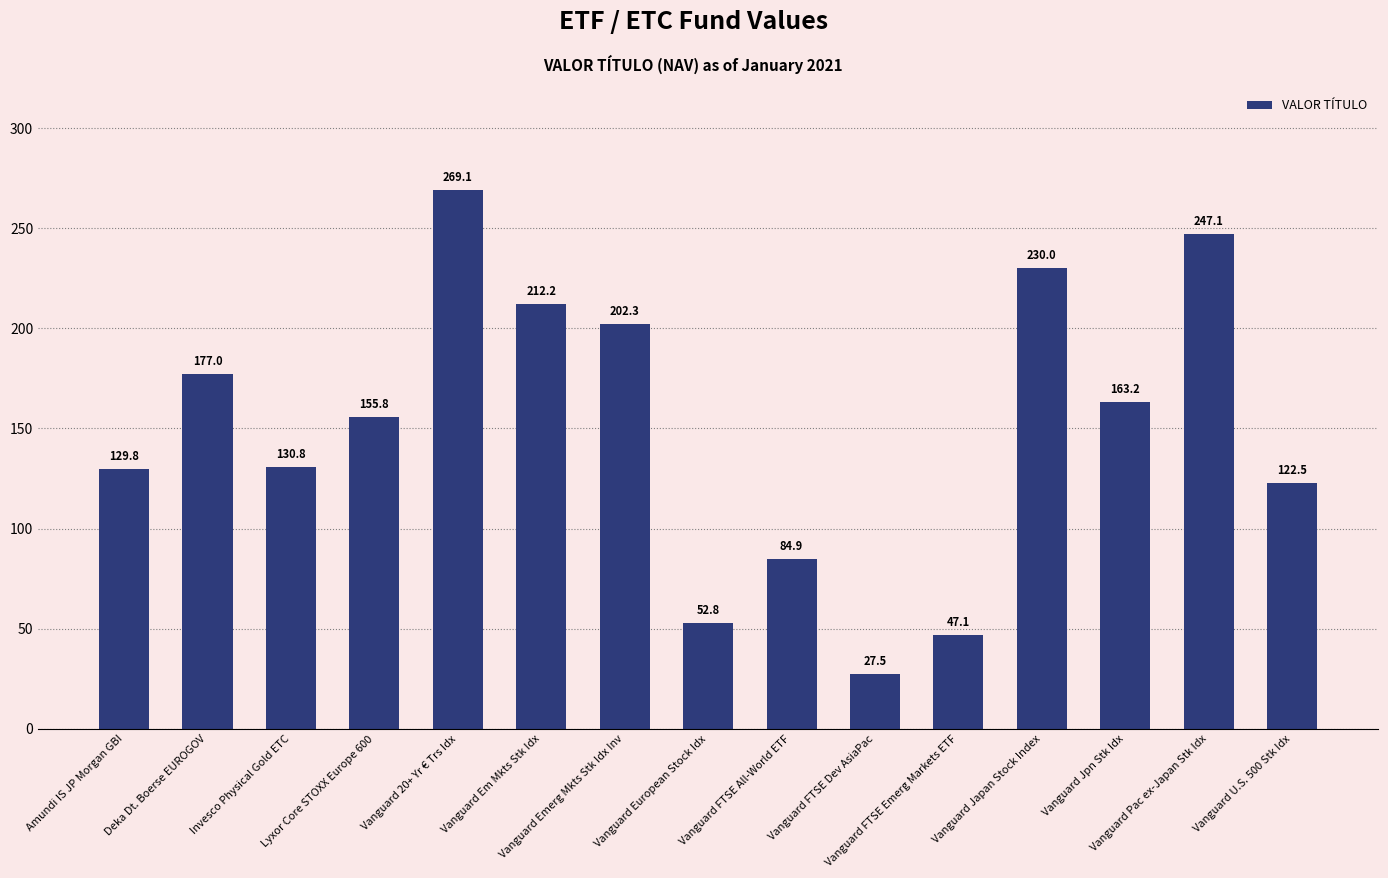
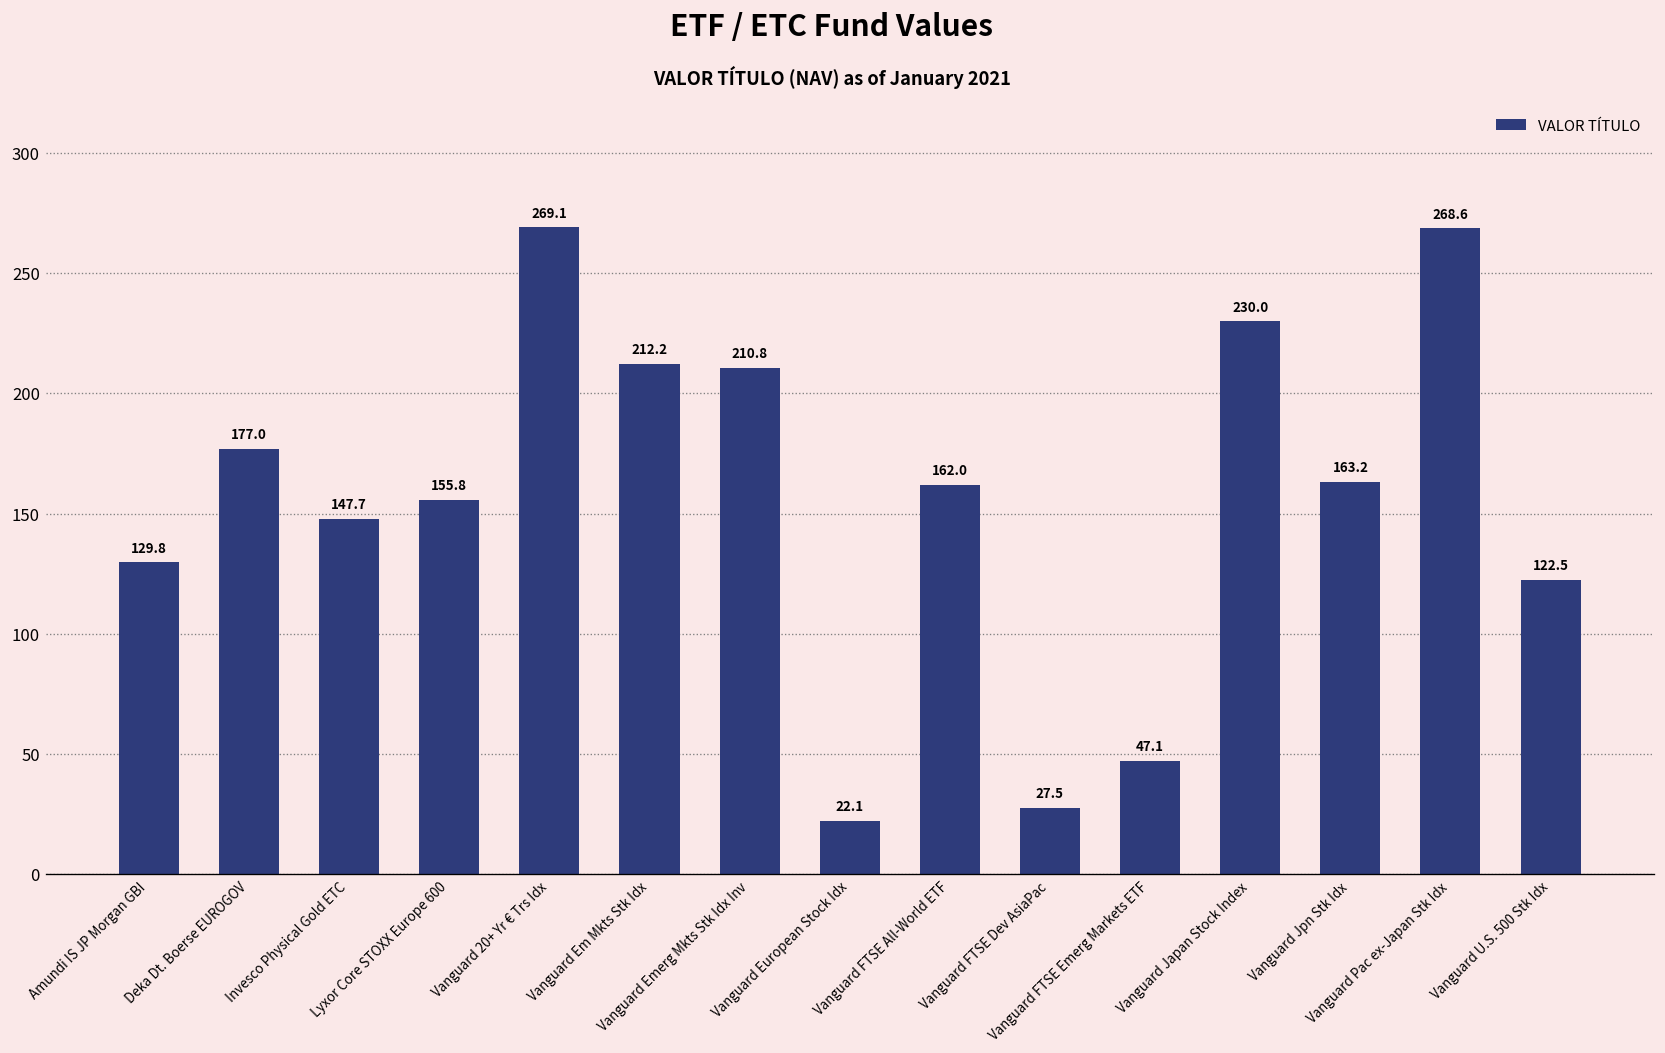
  {
    "Amundi IS JP Morgan GBI": 129.8,
    "Deka Dt. Boerse EUROGOV": 177.0,
-   "Invesco Physical Gold ETC": 130.8,
+   "Invesco Physical Gold ETC": 147.7,
    "Lyxor Core STOXX Europe 600": 155.8,
    "Vanguard 20+ Yr € Trs Idx": 269.1,
    "Vanguard Em Mkts Stk Idx": 212.2,
-   "Vanguard Emerg Mkts Stk Idx Inv": 202.3,
-   "Vanguard European Stock Idx": 52.8,
-   "Vanguard FTSE All-World ETF": 84.9,
+   "Vanguard Emerg Mkts Stk Idx Inv": 210.8,
+   "Vanguard European Stock Idx": 22.1,
+   "Vanguard FTSE All-World ETF": 162.0,
    "Vanguard FTSE Dev AsiaPac": 27.5,
    "Vanguard FTSE Emerg Markets ETF": 47.1,
    "Vanguard Japan Stock Index": 230.0,
    "Vanguard Jpn Stk Idx": 163.2,
-   "Vanguard Pac ex-Japan Stk Idx": 247.1,
+   "Vanguard Pac ex-Japan Stk Idx": 268.6,
    "Vanguard U.S. 500 Stk Idx": 122.5
  }
